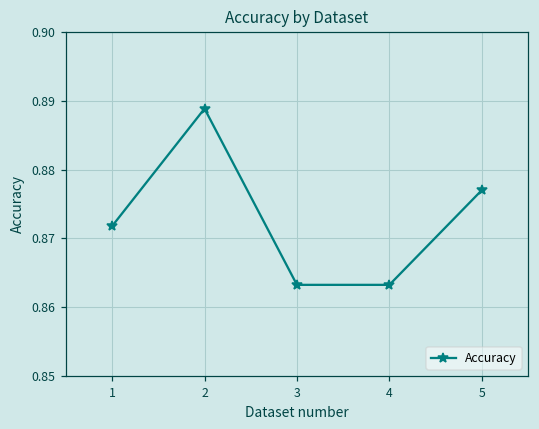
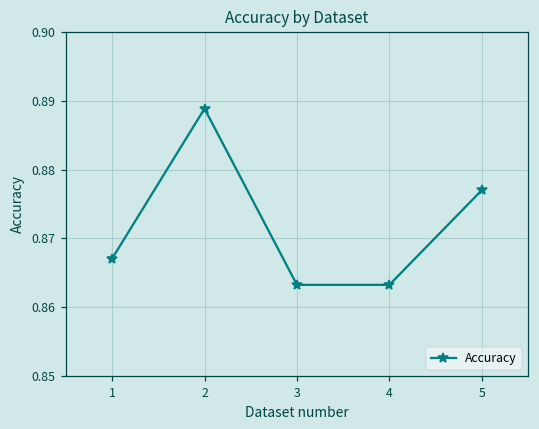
  {
-   "1": 0.872,
+   "1": 0.867,
    "2": 0.889,
    "3": 0.863,
    "4": 0.863,
    "5": 0.877
  }
